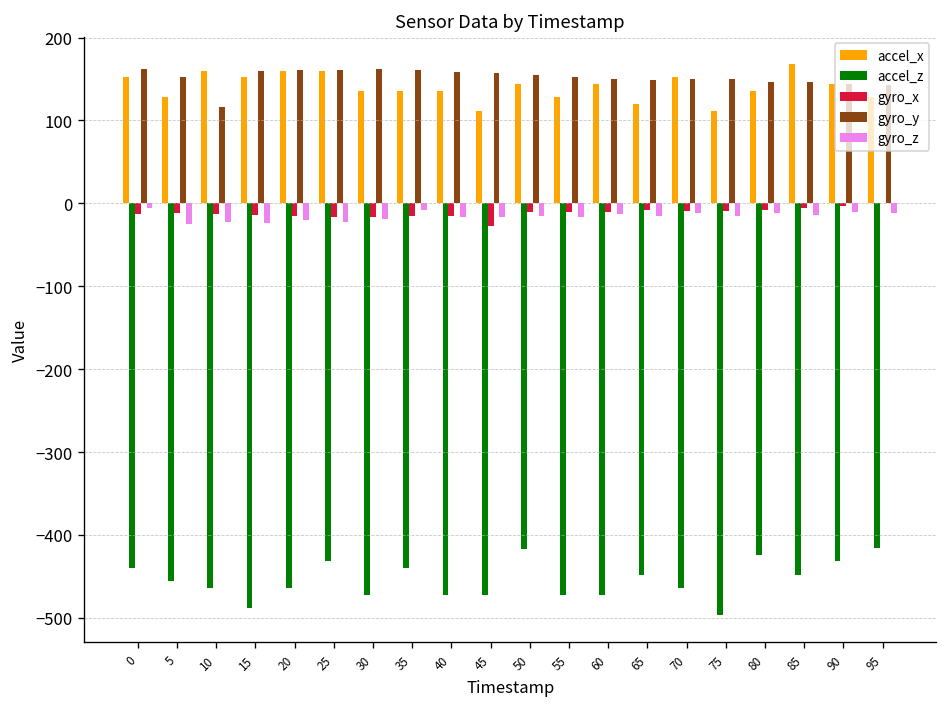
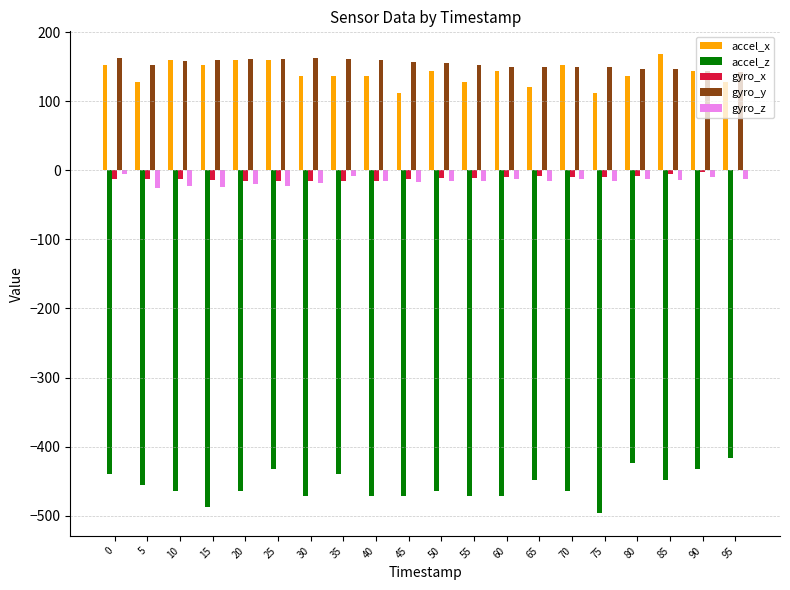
  {
    "accel_x": {
      "0": 150,
      "5": 130,
      "10": 160,
      "15": 150,
      "20": 160,
      "25": 160,
      "30": 140,
      "35": 140,
      "40": 140,
      "45": 110,
      "50": 140,
      "55": 130,
      "60": 140,
      "65": 120,
      "70": 150,
      "75": 110,
      "80": 140,
      "85": 170,
      "90": 140
    },
    "accel_z": {
      "0": -440,
      "5": -460,
      "10": -460,
      "15": -490,
      "20": -460,
      "25": -430,
      "30": -470,
      "35": -440,
      "40": -470,
      "45": -470,
-     "50": -420,
+     "50": -460,
      "55": -470,
      "60": -470,
      "65": -450,
      "70": -460,
      "75": -500,
      "80": -420,
      "85": -450,
      "90": -430,
      "95": -420
    },
    "gyro_x": {
      "0": -10,
      "5": -10,
      "10": -10,
      "15": -10,
      "20": -20,
      "25": -20,
      "30": -20,
      "35": -20,
      "40": -20,
-     "45": -30,
+     "45": -10,
      "50": -10,
      "55": -10,
      "60": -10,
      "65": -10,
      "70": -10,
      "75": -10,
      "80": -10,
      "85": -10,
      "95": 0
    },
    "gyro_y": {
      "0": 160,
      "5": 150,
-     "10": 120,
+     "10": 160,
      "15": 160,
      "20": 160,
      "25": 160,
      "30": 160,
      "35": 160,
      "40": 160,
      "45": 160,
      "50": 160,
      "55": 150,
      "60": 150,
      "65": 150,
      "70": 150,
      "75": 150,
      "80": 150,
      "85": 150
    },
    "gyro_z": {
      "0": -10,
      "5": -30,
      "10": -20,
      "15": -20,
      "20": -20,
      "25": -20,
      "30": -20,
      "35": -10,
      "40": -20,
      "45": -20,
      "50": -20,
      "55": -20,
      "60": -10,
      "65": -20,
      "70": -10,
      "75": -20,
      "80": -10,
      "85": -10,
      "90": -10,
      "95": -10
    }
  }
